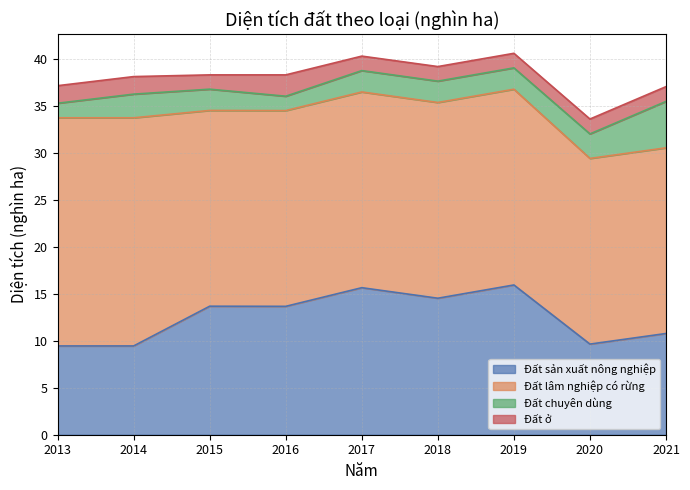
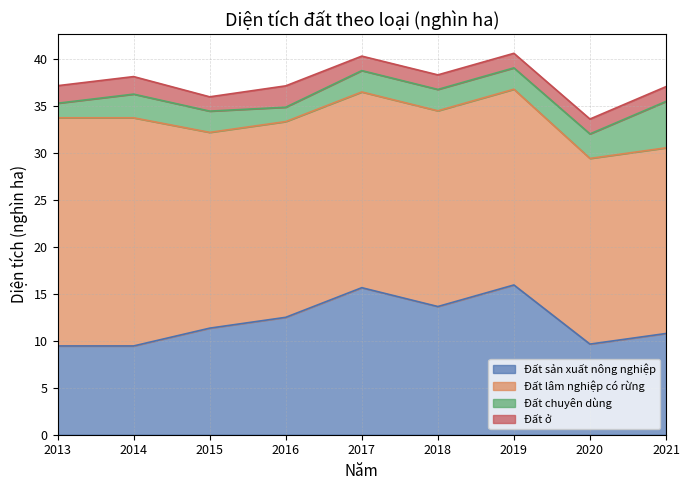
  {
    "Đất sản xuất nông nghiệp": {
      "2013": 9,
      "2014": 9,
-     "2015": 14,
-     "2016": 14,
+     "2015": 11,
+     "2016": 12,
      "2017": 16,
-     "2018": 15,
+     "2018": 14,
      "2019": 16,
      "2020": 10,
      "2021": 11
    },
    "Đất chuyên dùng": {
      "2013": 2,
      "2014": 3,
      "2015": 2,
      "2016": 2,
      "2017": 2,
      "2018": 2,
      "2019": 2,
      "2020": 3,
      "2021": 5
    }
  }
